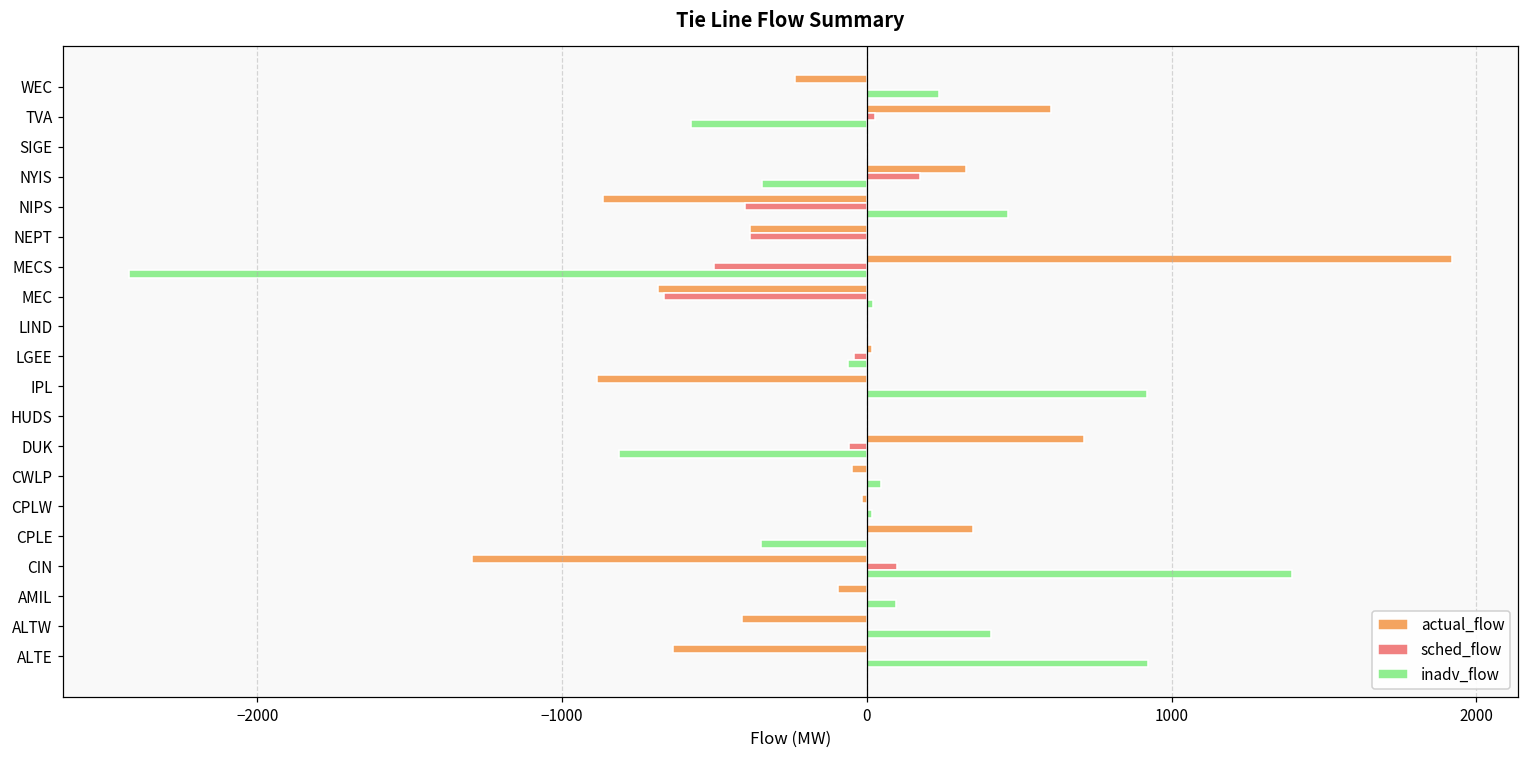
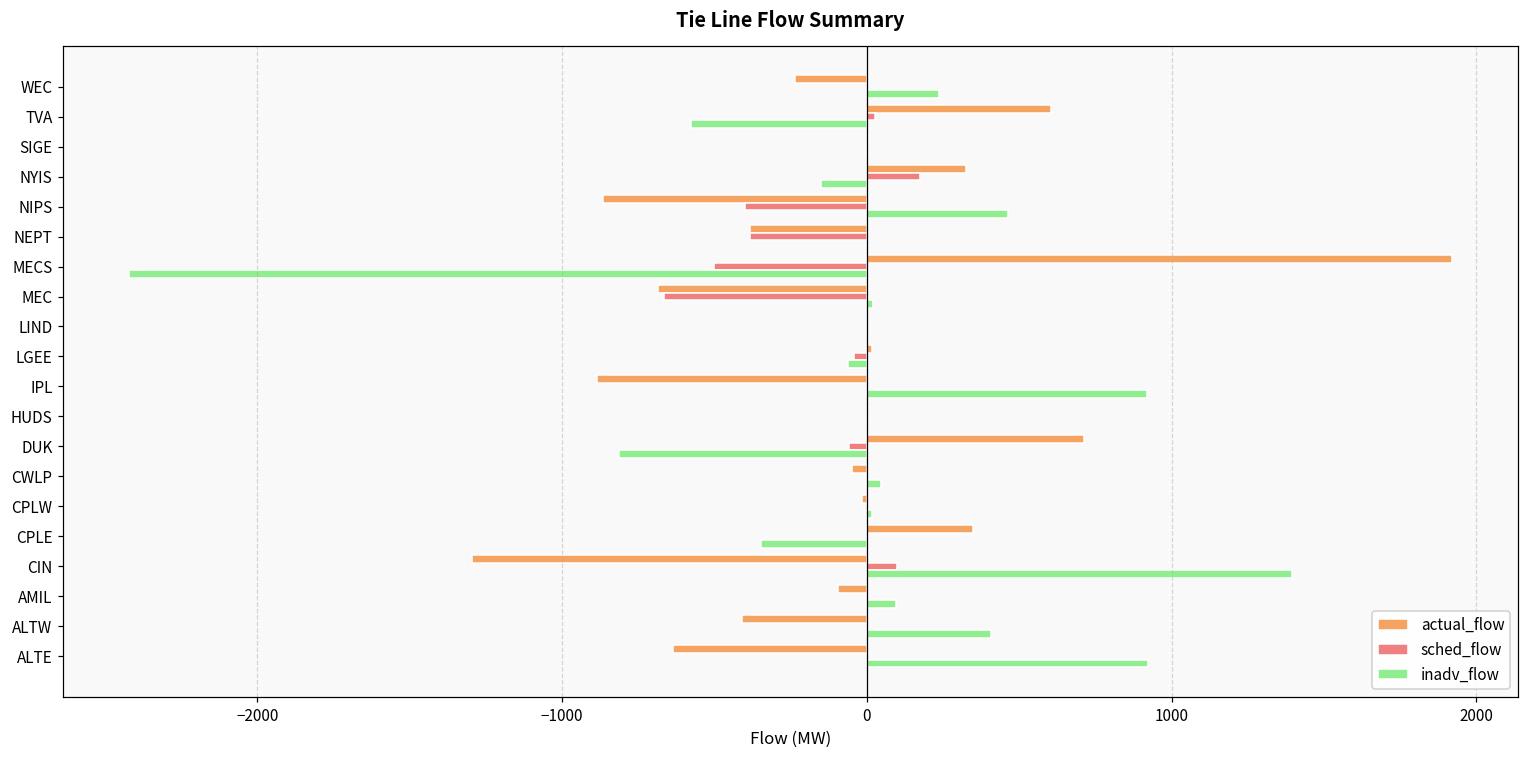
  {
    "inadv_flow": {
      "WEC": 240,
      "TVA": -580,
-     "NYIS": -340,
+     "NYIS": -150,
      "NIPS": 470,
      "NEPT": 0,
      "MECS": -2420,
      "MEC": 20,
      "LIND": 0,
      "LGEE": -60,
      "IPL": 920,
      "HUDS": 0,
      "DUK": -810,
      "CWLP": 50,
      "CPLW": 20,
      "CPLE": -350,
      "CIN": 1400,
      "AMIL": 100,
      "ALTW": 410,
      "ALTE": 920
    }
  }
